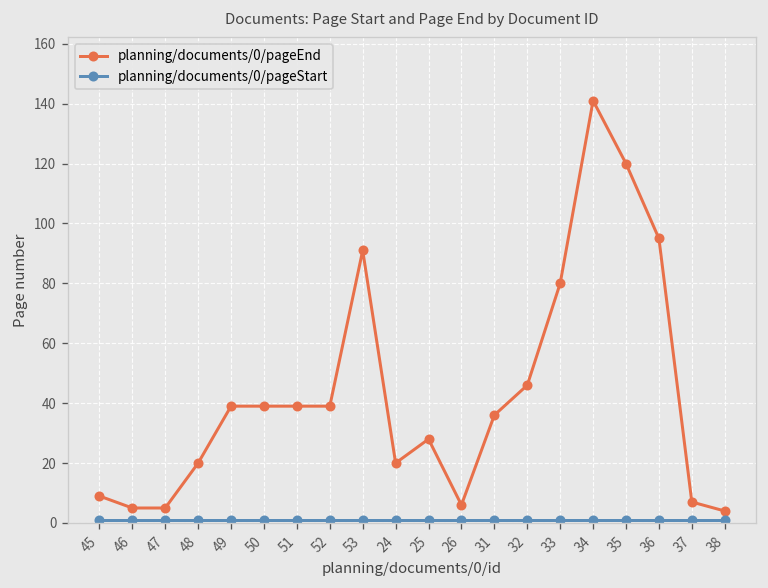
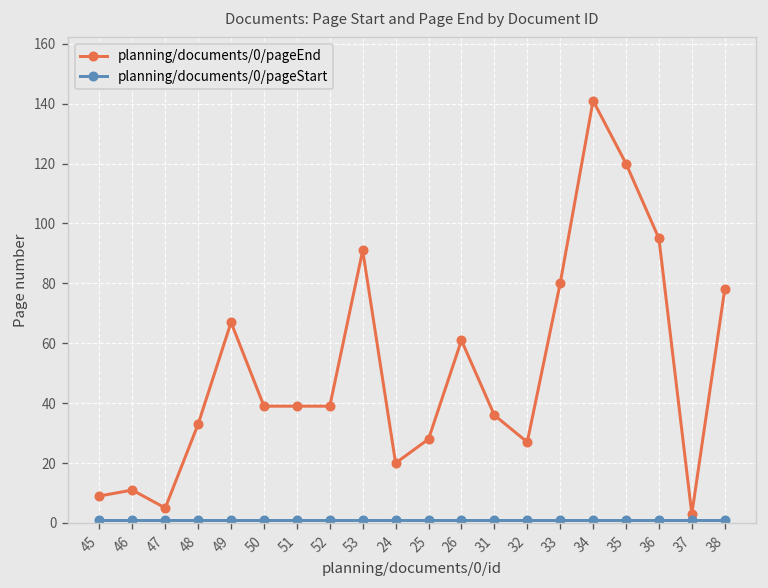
  {
    "planning/documents/0/pageEnd": {
      "45": 9,
-     "46": 5,
+     "46": 11,
      "47": 5,
-     "48": 20,
-     "49": 39,
+     "48": 33,
+     "49": 67,
      "50": 39,
      "51": 39,
      "52": 39,
      "53": 91,
      "24": 20,
      "25": 28,
-     "26": 6,
+     "26": 61,
      "31": 36,
-     "32": 46,
+     "32": 27,
      "33": 80,
      "34": 141,
      "35": 120,
      "36": 95,
-     "37": 7,
-     "38": 4
+     "37": 3,
+     "38": 78
    },
    "planning/documents/0/pageStart": {
      "45": 1,
      "46": 1,
      "47": 1,
      "48": 1,
      "49": 1,
      "50": 1,
      "51": 1,
      "52": 1,
      "53": 1,
      "24": 1,
      "25": 1,
      "26": 1,
      "31": 1,
      "32": 1,
      "33": 1,
      "34": 1,
      "35": 1,
      "36": 1,
      "37": 1,
      "38": 1
    }
  }
